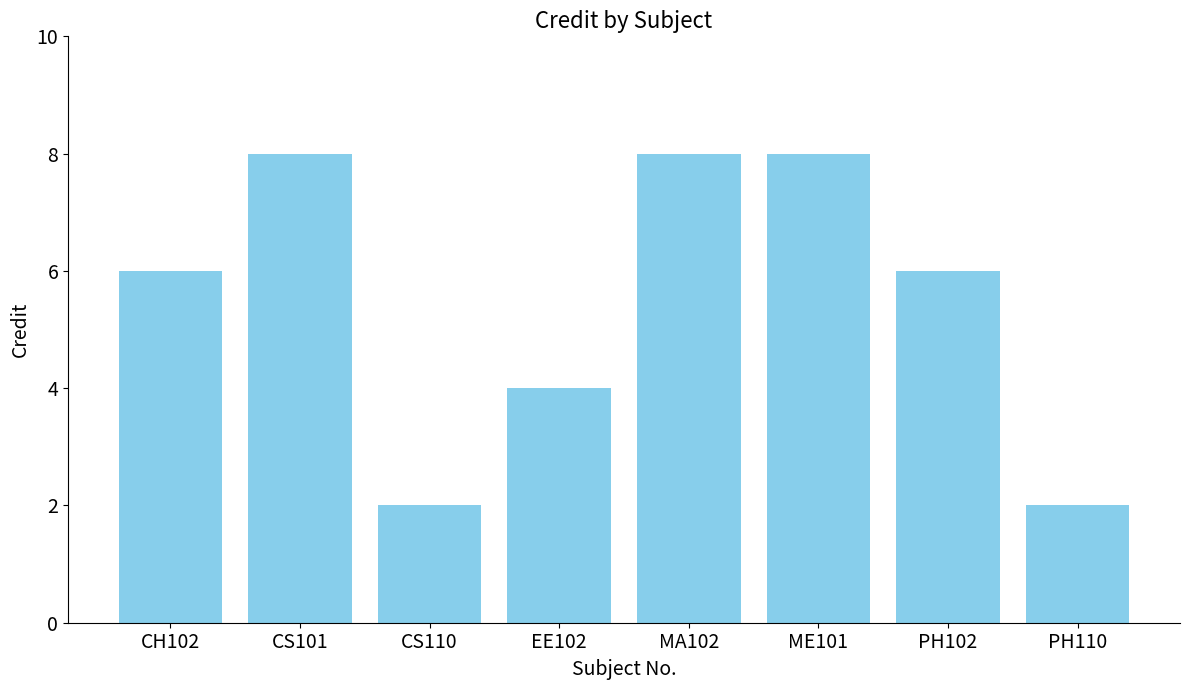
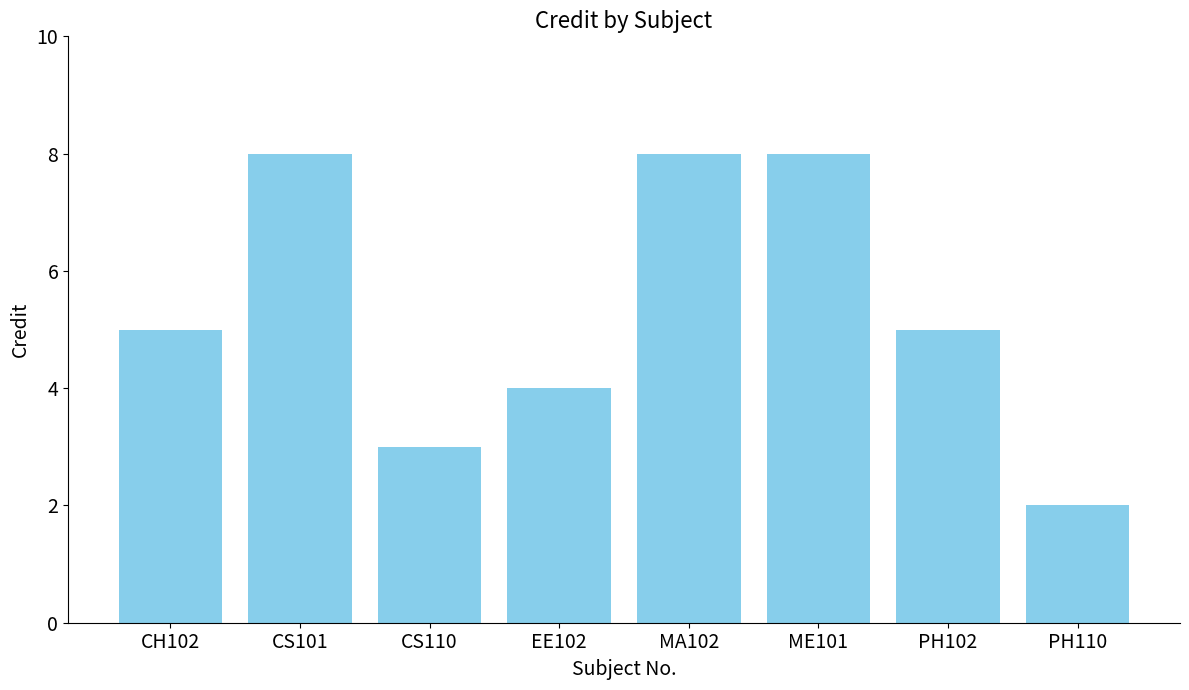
  {
-   "CH102": 6,
+   "CH102": 5,
    "CS101": 8,
-   "CS110": 2,
+   "CS110": 3,
    "EE102": 4,
    "MA102": 8,
    "ME101": 8,
-   "PH102": 6,
+   "PH102": 5,
    "PH110": 2
  }
